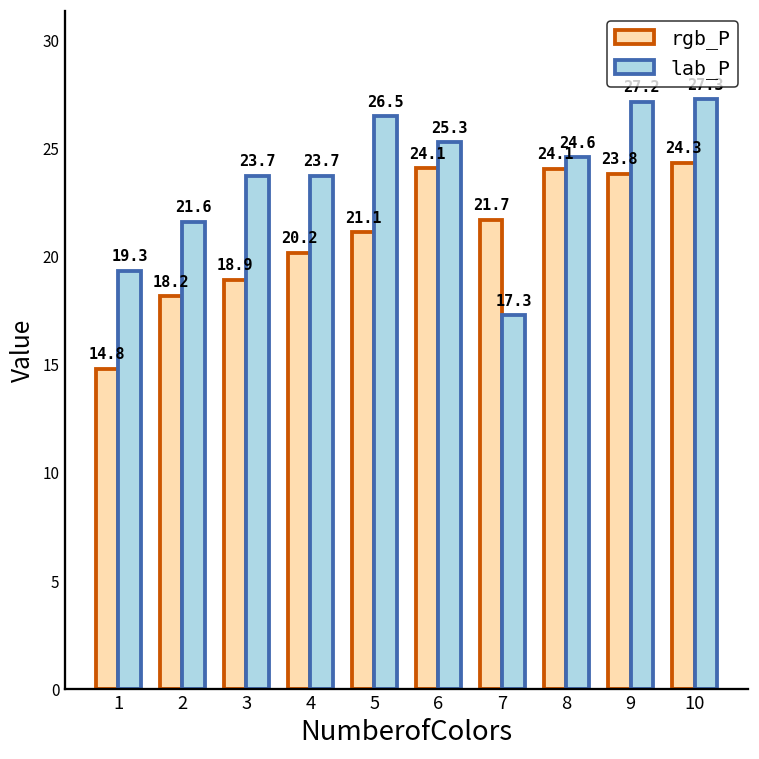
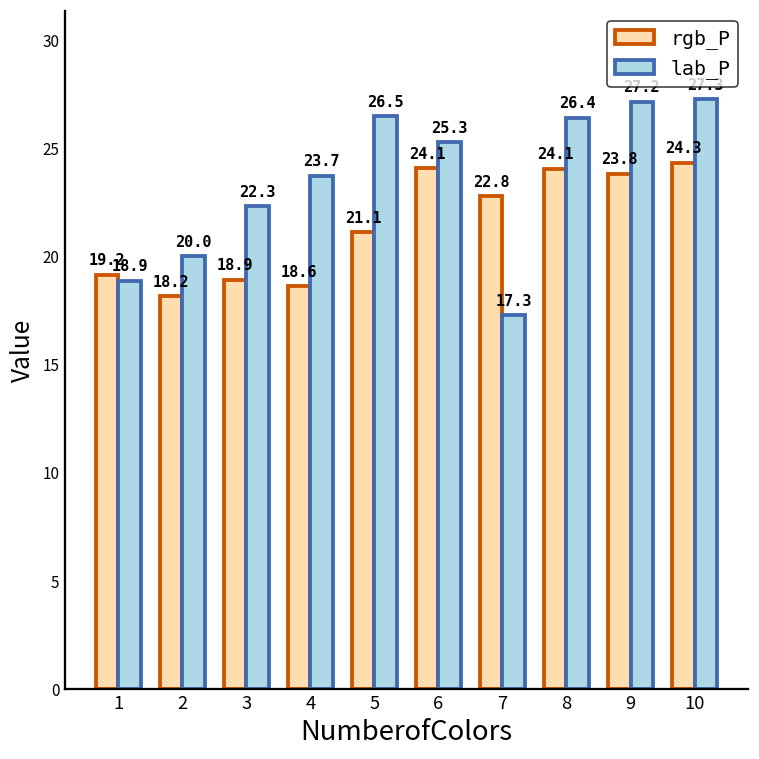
  {
    "rgb_P": {
-     "1": 14.8,
+     "1": 19.2,
      "2": 18.2,
      "3": 18.9,
-     "4": 20.2,
+     "4": 18.6,
      "5": 21.1,
      "6": 24.1,
-     "7": 21.7,
+     "7": 22.8,
      "8": 24.1,
      "9": 23.8,
      "10": 24.3
    },
    "lab_P": {
-     "1": 19.3,
-     "2": 21.6,
-     "3": 23.7,
+     "1": 18.9,
+     "2": 20.0,
+     "3": 22.3,
      "4": 23.7,
      "5": 26.5,
      "6": 25.3,
      "7": 17.3,
-     "8": 24.6
+     "8": 26.4
    }
  }
